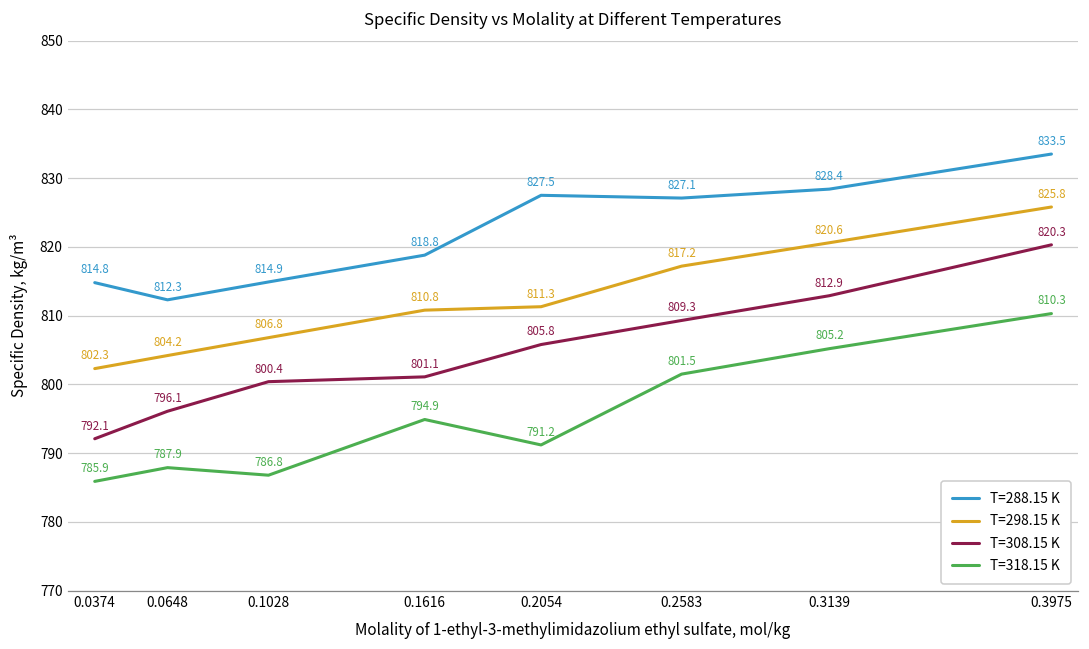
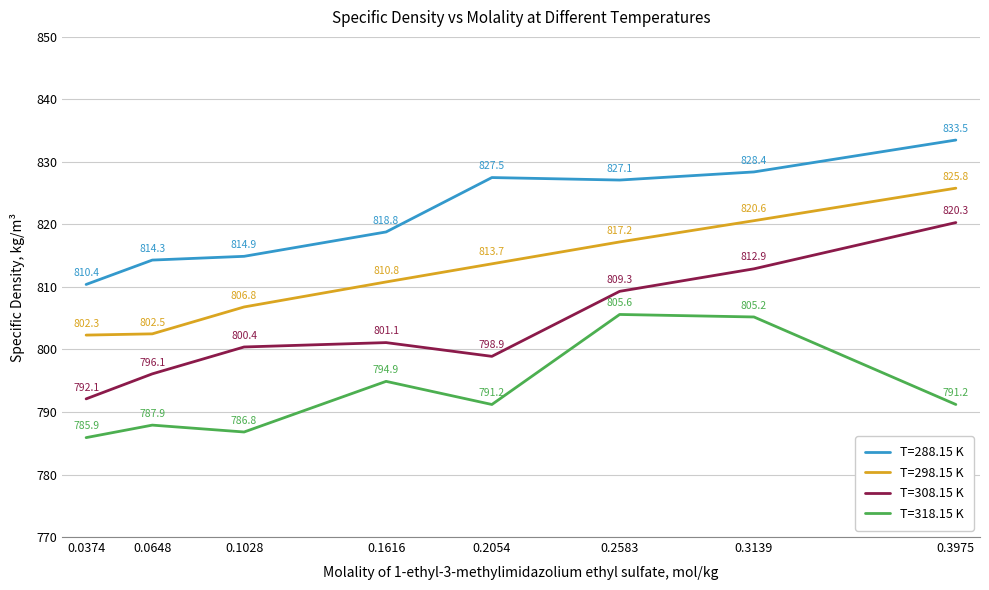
  {
    "T=288.15 K": {
-     "0.0374": 814.8,
-     "0.0648": 812.3,
+     "0.0374": 810.4,
+     "0.0648": 814.3,
      "0.1028": 814.9,
      "0.1616": 818.8,
      "0.2054": 827.5,
      "0.2583": 827.1,
      "0.3139": 828.4,
      "0.3975": 833.5
    },
    "T=298.15 K": {
      "0.0374": 802.3,
-     "0.0648": 804.2,
+     "0.0648": 802.5,
      "0.1028": 806.8,
      "0.1616": 810.8,
-     "0.2054": 811.3,
+     "0.2054": 813.7,
      "0.2583": 817.2,
      "0.3139": 820.6,
      "0.3975": 825.8
    },
    "T=308.15 K": {
      "0.0374": 792.1,
      "0.0648": 796.1,
      "0.1028": 800.4,
      "0.1616": 801.1,
-     "0.2054": 805.8,
+     "0.2054": 798.9,
      "0.2583": 809.3,
      "0.3139": 812.9,
      "0.3975": 820.3
    },
    "T=318.15 K": {
      "0.0374": 785.9,
      "0.0648": 787.9,
      "0.1028": 786.8,
      "0.1616": 794.9,
      "0.2054": 791.2,
-     "0.2583": 801.5,
+     "0.2583": 805.6,
      "0.3139": 805.2,
-     "0.3975": 810.3
+     "0.3975": 791.2
    }
  }
